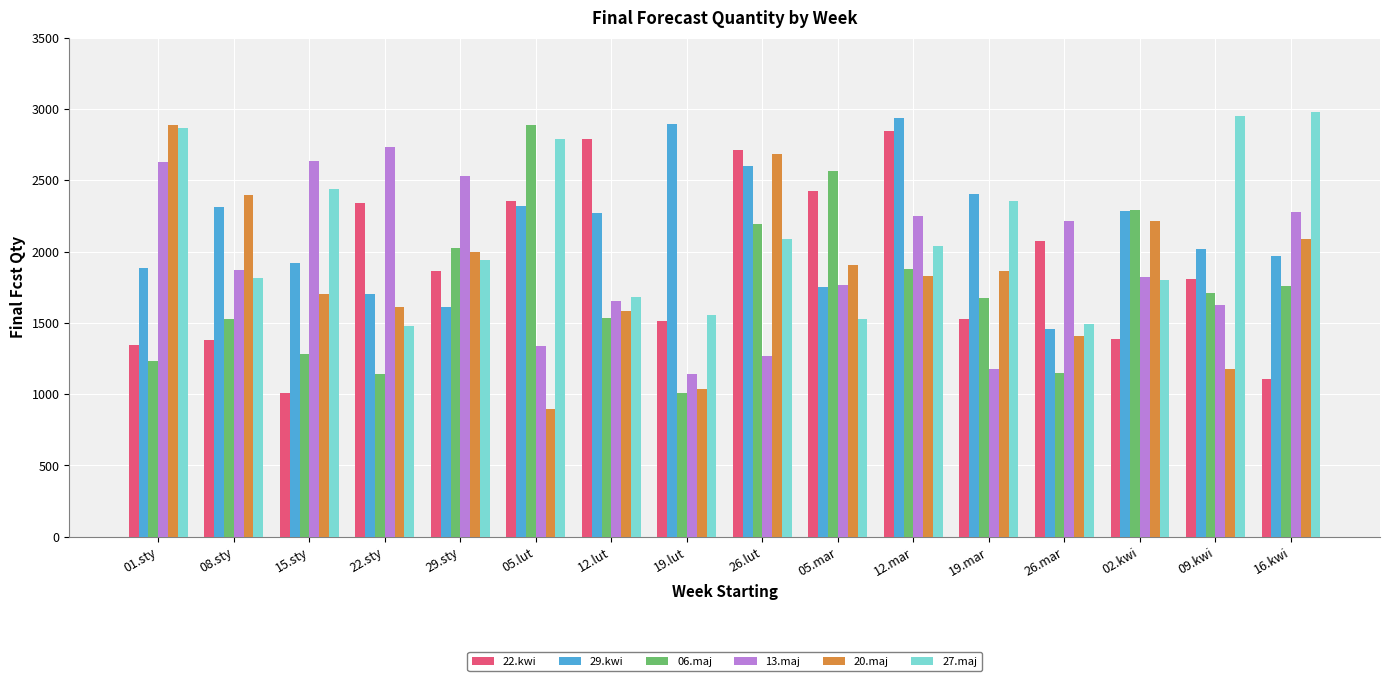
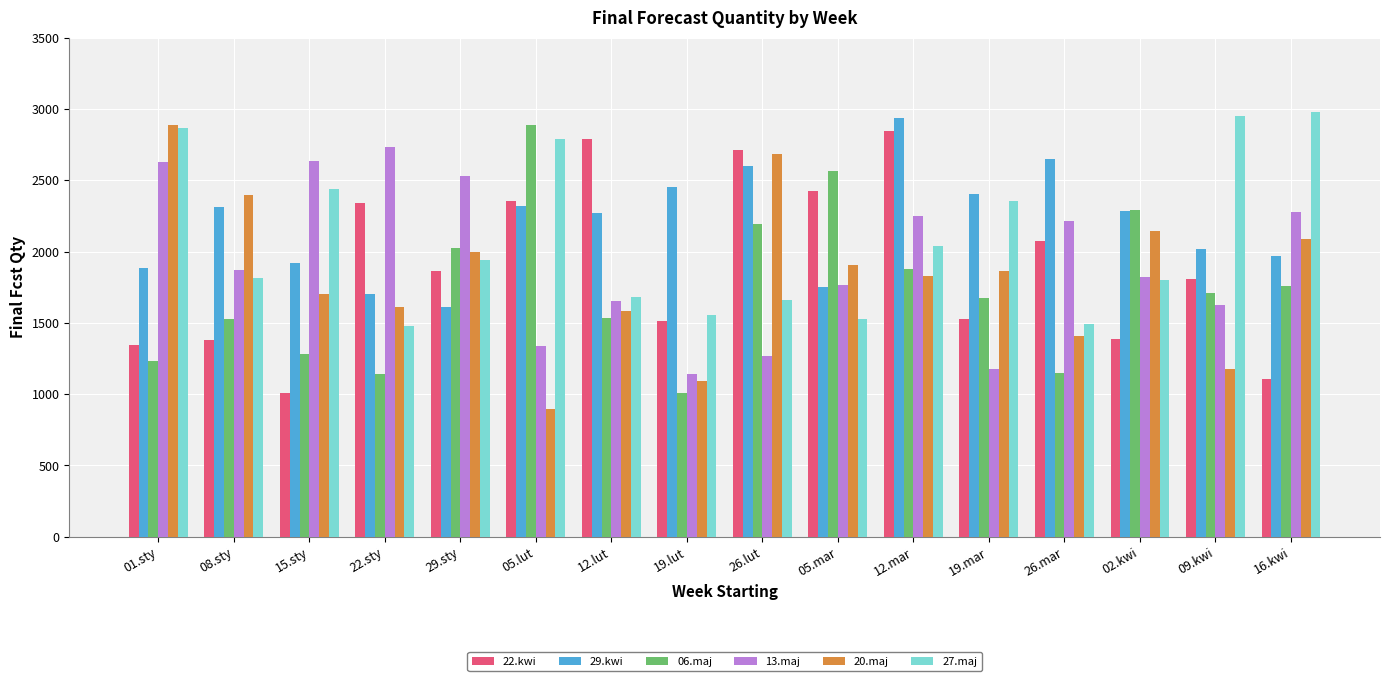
  {
    "22.kwi": {
      "01.sty": 1340,
      "08.sty": 1380,
      "15.sty": 1010,
      "22.sty": 2340,
      "29.sty": 1860,
      "05.lut": 2360,
      "12.lut": 2790,
      "19.lut": 1510,
      "26.lut": 2720,
      "05.mar": 2430,
      "12.mar": 2840,
      "19.mar": 1530,
      "26.mar": 2070,
      "02.kwi": 1390,
      "09.kwi": 1810,
      "16.kwi": 1110
    },
    "29.kwi": {
      "01.sty": 1890,
      "08.sty": 2310,
      "15.sty": 1920,
      "22.sty": 1700,
      "29.sty": 1610,
      "05.lut": 2320,
      "12.lut": 2270,
-     "19.lut": 2890,
+     "19.lut": 2450,
      "26.lut": 2600,
      "05.mar": 1750,
      "12.mar": 2940,
      "19.mar": 2410,
-     "26.mar": 1460,
+     "26.mar": 2650,
      "02.kwi": 2280,
      "09.kwi": 2020,
      "16.kwi": 1970
    },
    "06.maj": {
      "01.sty": 1230,
      "08.sty": 1530,
      "15.sty": 1280,
      "22.sty": 1140,
      "29.sty": 2020,
      "05.lut": 2890,
      "12.lut": 1540,
      "19.lut": 1010,
      "26.lut": 2190,
      "05.mar": 2560,
      "12.mar": 1880,
      "19.mar": 1680,
      "26.mar": 1150,
      "02.kwi": 2290,
      "09.kwi": 1710,
      "16.kwi": 1760
    },
    "13.maj": {
      "01.sty": 2630,
      "08.sty": 1870,
      "15.sty": 2630,
      "22.sty": 2730,
      "29.sty": 2530,
      "05.lut": 1340,
      "12.lut": 1650,
      "19.lut": 1140,
      "26.lut": 1260,
      "05.mar": 1760,
      "12.mar": 2250,
      "19.mar": 1180,
      "26.mar": 2220,
      "02.kwi": 1820,
      "09.kwi": 1620,
      "16.kwi": 2280
    },
    "20.maj": {
      "01.sty": 2880,
      "08.sty": 2400,
      "15.sty": 1710,
      "22.sty": 1610,
      "29.sty": 2000,
      "05.lut": 900,
      "12.lut": 1580,
-     "19.lut": 1040,
+     "19.lut": 1090,
      "26.lut": 2690,
      "05.mar": 1900,
      "12.mar": 1830,
      "19.mar": 1860,
      "26.mar": 1410,
-     "02.kwi": 2210,
+     "02.kwi": 2140,
      "09.kwi": 1180,
      "16.kwi": 2090
    },
    "27.maj": {
      "01.sty": 2870,
      "08.sty": 1820,
      "15.sty": 2440,
      "22.sty": 1480,
      "29.sty": 1940,
      "05.lut": 2790,
      "12.lut": 1680,
      "19.lut": 1550,
-     "26.lut": 2090,
+     "26.lut": 1660,
      "05.mar": 1520,
      "12.mar": 2040,
      "19.mar": 2360,
      "26.mar": 1490,
      "02.kwi": 1800,
      "09.kwi": 2950,
      "16.kwi": 2980
    }
  }
